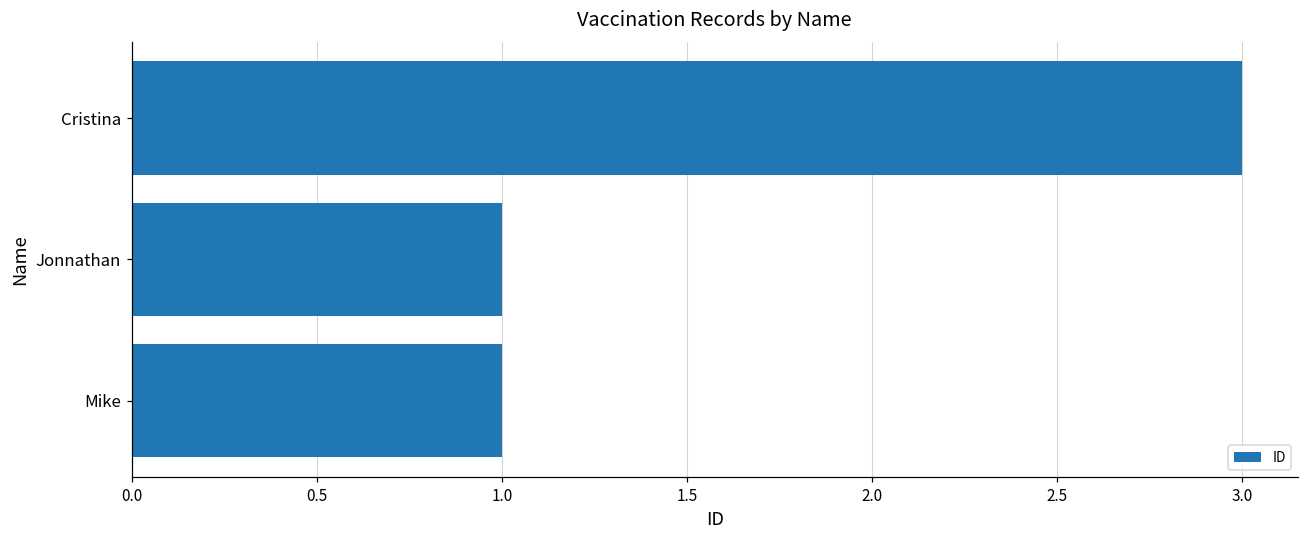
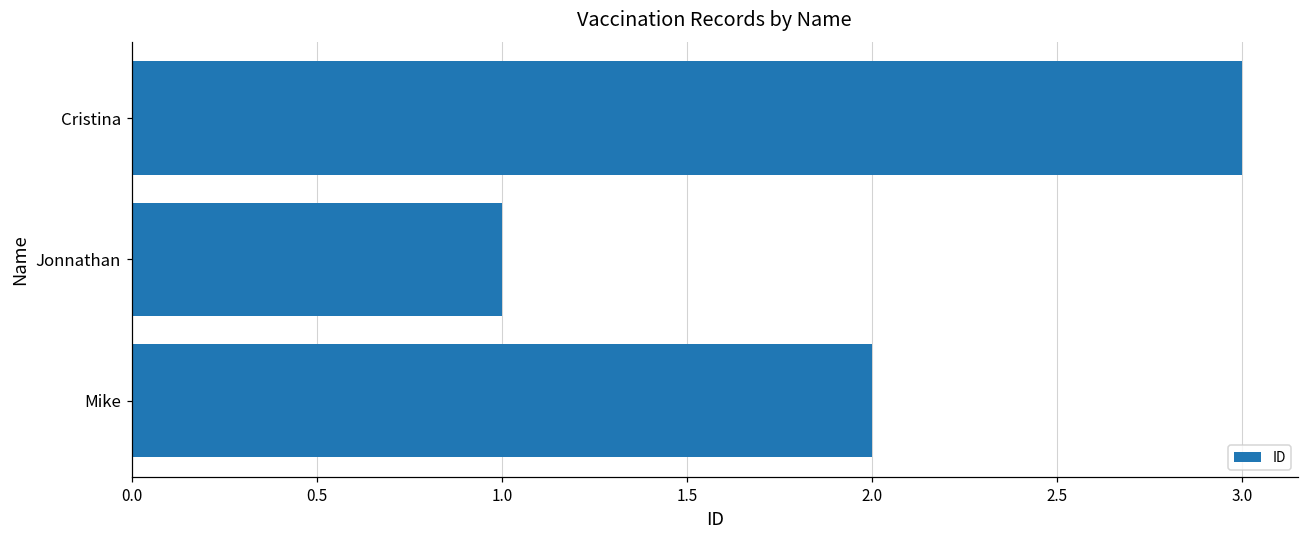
  {
    "Cristina": 3,
    "Jonnathan": 1,
-   "Mike": 1
+   "Mike": 2
  }
